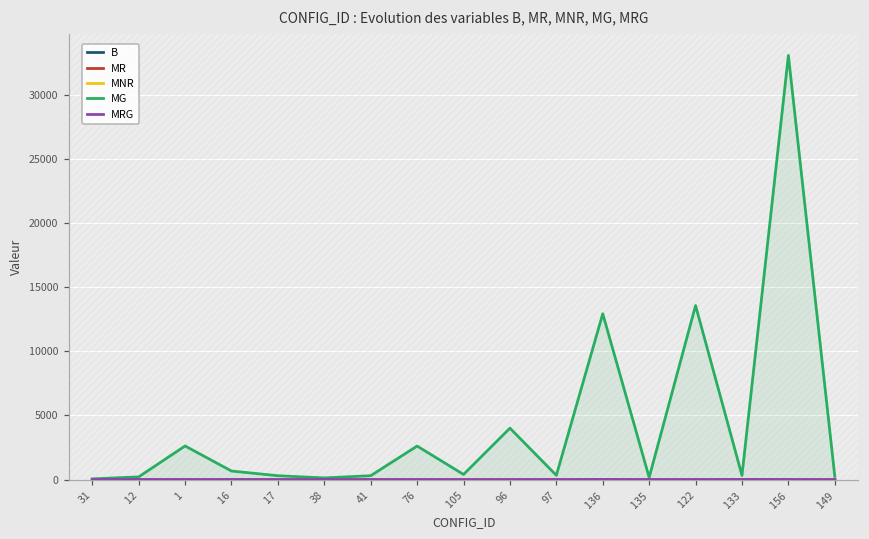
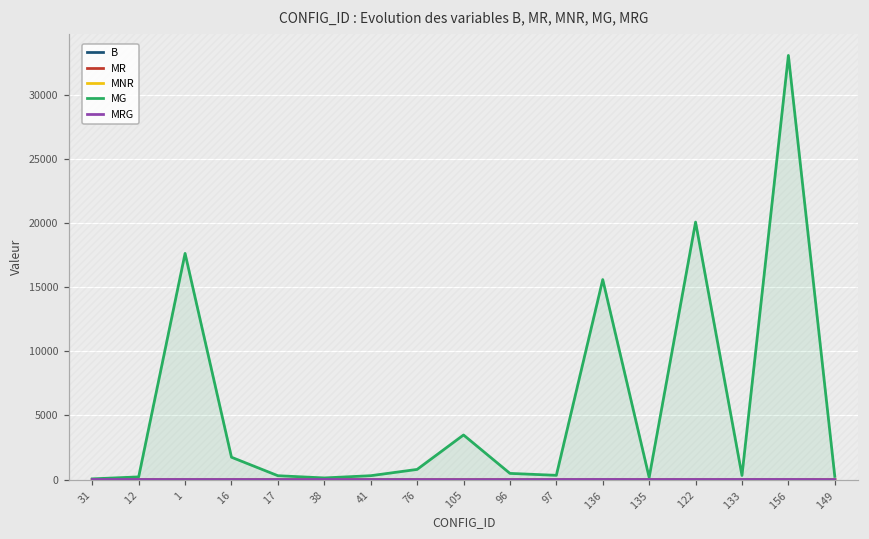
  {
    "MRG": {
      "1": 0,
      "16": 0,
      "17": 0,
      "41": 0,
      "76": 0,
      "105": 0,
      "96": 0,
      "97": 0,
      "136": 0,
      "122": 0,
      "133": 0,
      "156": 0,
      "149": 0
    },
    "MG": {
-     "1": 2600,
-     "16": 700,
+     "1": 17600,
+     "16": 1700,
      "17": 300,
      "41": 300,
-     "76": 2600,
-     "105": 400,
-     "96": 4000,
+     "76": 800,
+     "105": 3500,
+     "96": 500,
      "97": 300,
-     "136": 12900,
-     "122": 13600,
+     "136": 15600,
+     "122": 20100,
      "133": 300,
      "156": 33100,
      "149": 200
    }
  }
